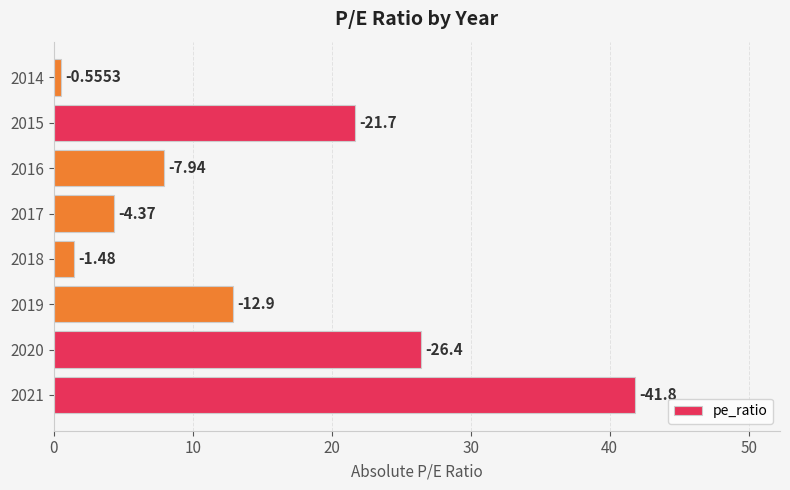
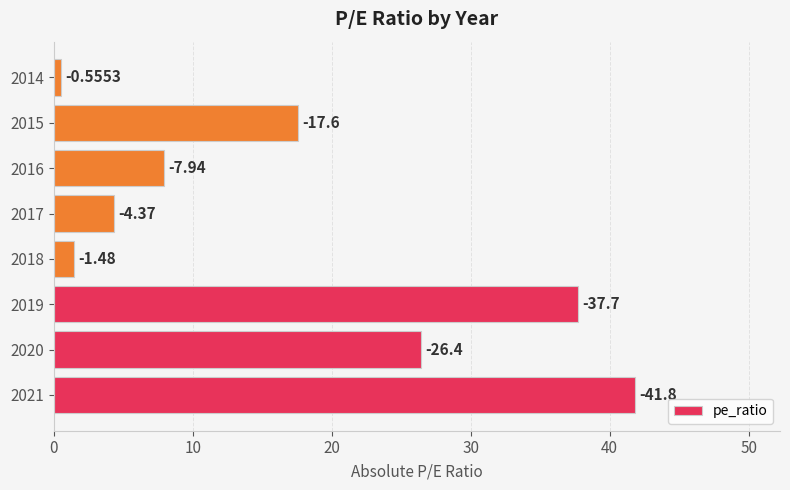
  {
-   "2015": -21.7,
-   "2019": -12.9
+   "2015": -17.6,
+   "2019": -37.7
  }
